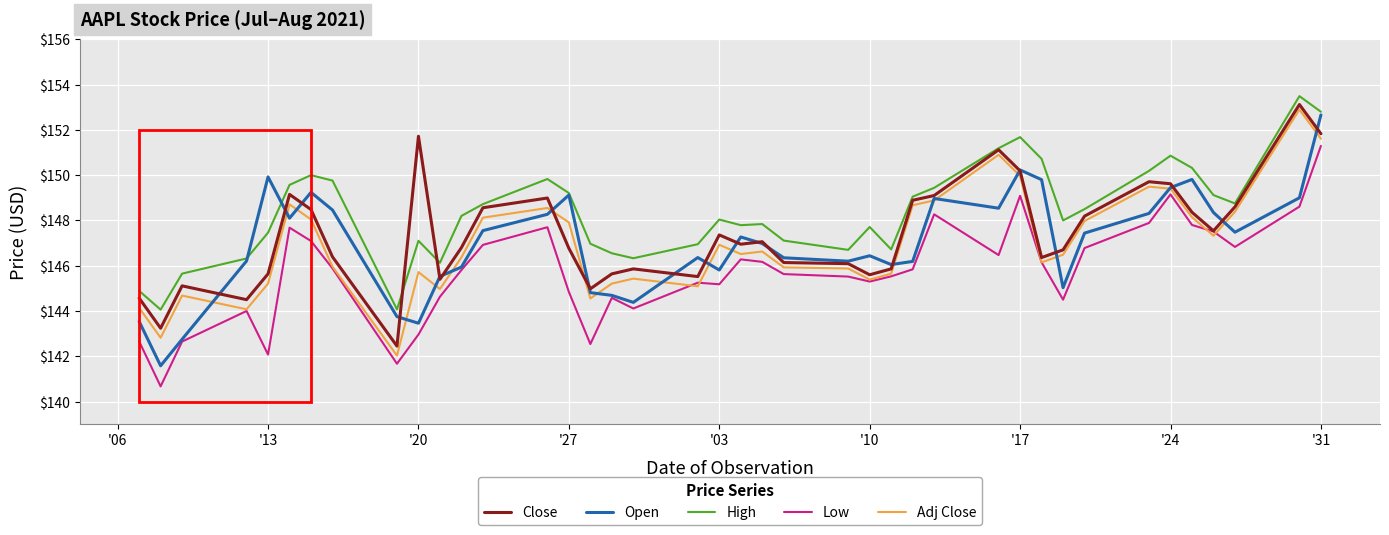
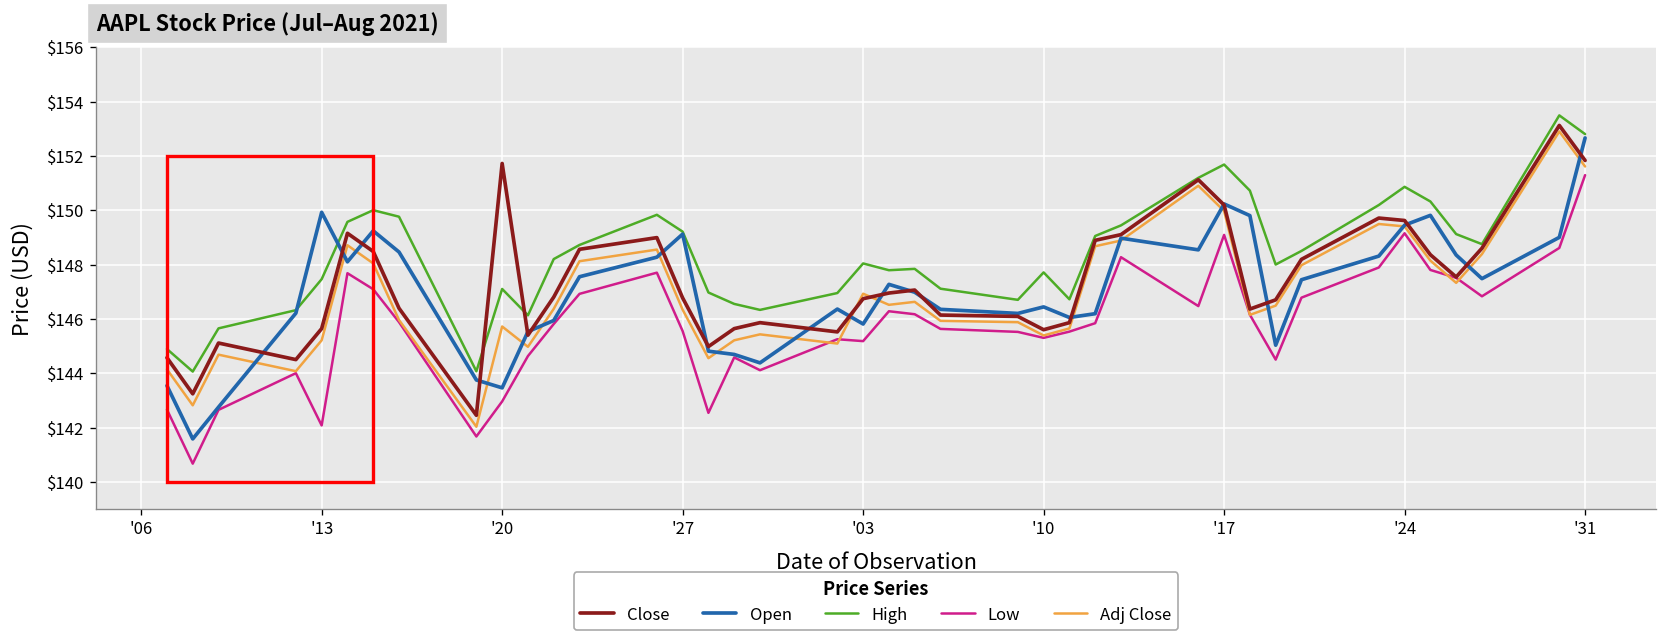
  {
    "Close": {
      "'13": "$145.6",
      "'20": "$151.7",
      "'27": "$146.8",
-     "'03": "$147.4",
+     "'03": "$146.7",
      "'10": "$145.6",
      "'24": "$149.6",
      "'31": "$151.8"
    },
    "Open": {
      "'13": "$149.9",
      "'20": "$143.5",
      "'03": "$145.8",
      "'10": "$146.4",
      "'31": "$152.7"
    },
    "High": {
      "'13": "$147.5",
      "'20": "$147.1",
      "'03": "$148.0",
      "'10": "$147.7",
      "'17": "$151.7",
      "'24": "$150.9",
      "'31": "$152.8"
    },
    "Low": {
      "'13": "$142.1",
      "'20": "$143.0",
-     "'27": "$144.8",
+     "'27": "$145.6",
      "'03": "$145.2",
      "'17": "$149.1",
      "'24": "$149.1",
      "'31": "$151.3"
    },
    "Adj Close": {
      "'13": "$145.2",
      "'20": "$145.7",
-     "'27": "$147.9",
+     "'27": "$146.3",
      "'03": "$146.9",
      "'17": "$150.0",
      "'31": "$151.6"
    }
  }
